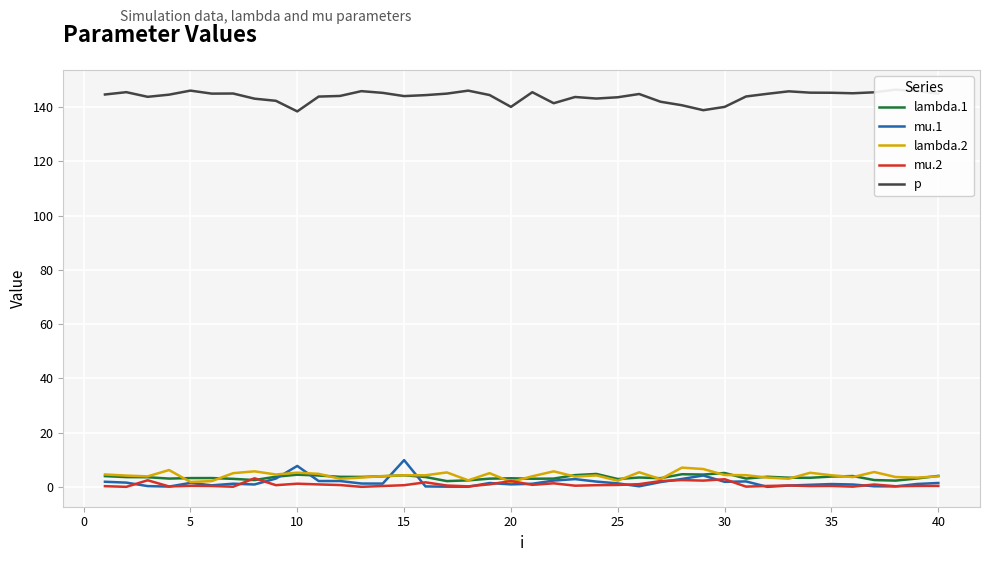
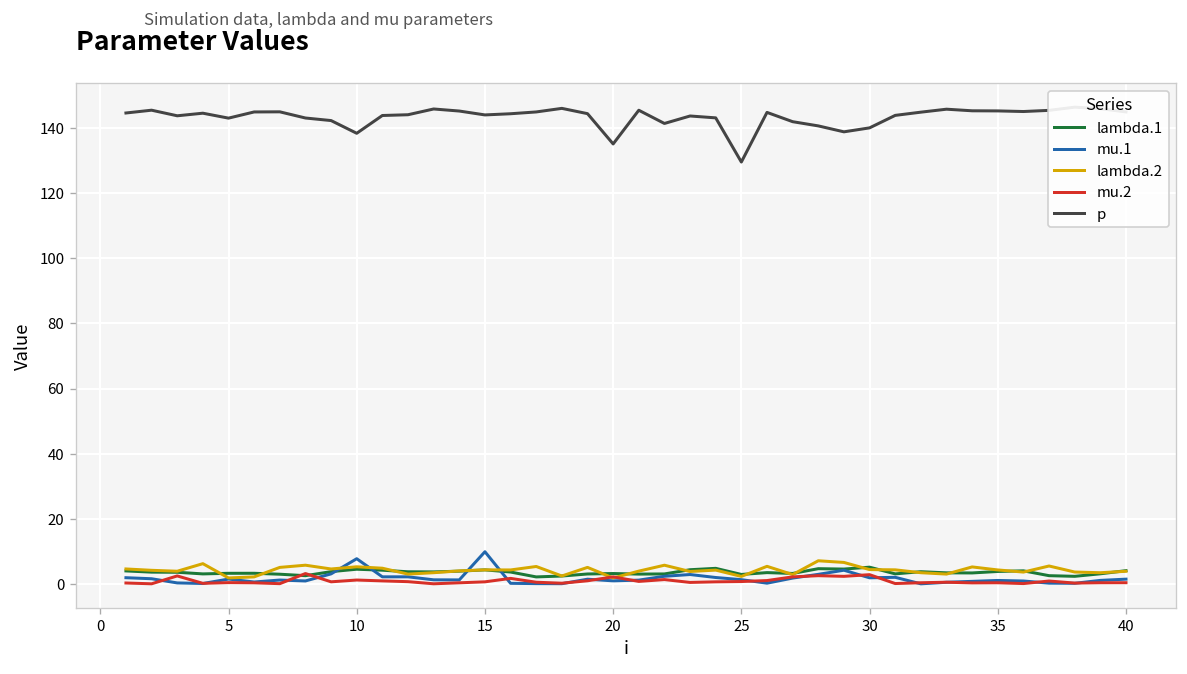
  {
    "lambda.1": {
      "5": 3,
      "20": 3
    },
    "mu.1": {
      "10": 8,
      "15": 10,
      "30": 2,
      "40": 1
    },
    "mu.2": {
      "5": 0,
      "10": 1,
      "15": 1,
      "30": 3,
      "40": 0
    },
    "p": {
-     "5": 146,
+     "5": 143,
      "10": 138,
      "15": 144,
-     "20": 140,
-     "25": 144,
+     "20": 135,
+     "25": 130,
      "30": 140,
      "35": 145
    }
  }
